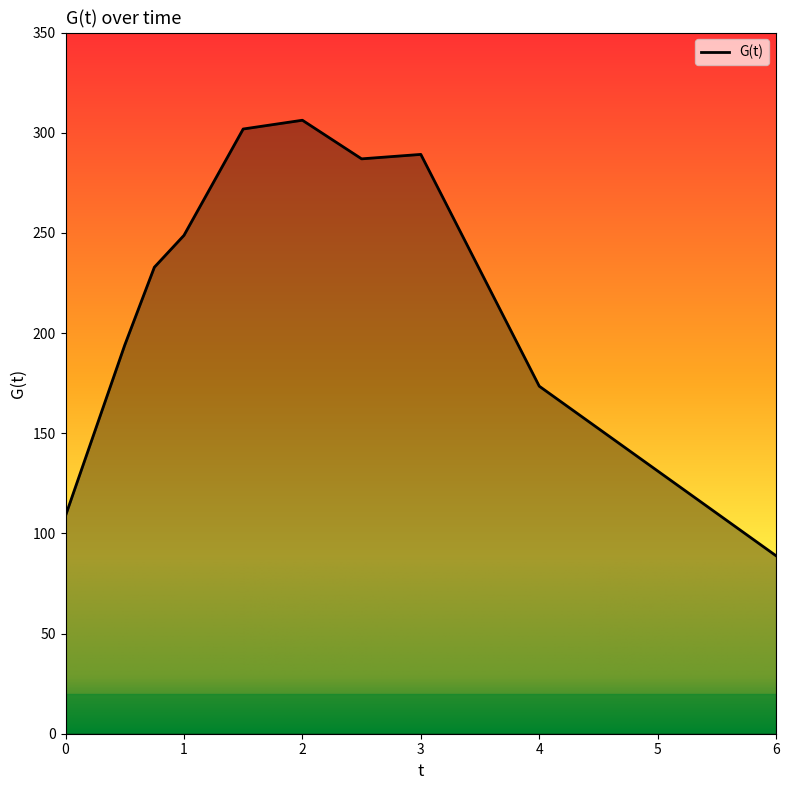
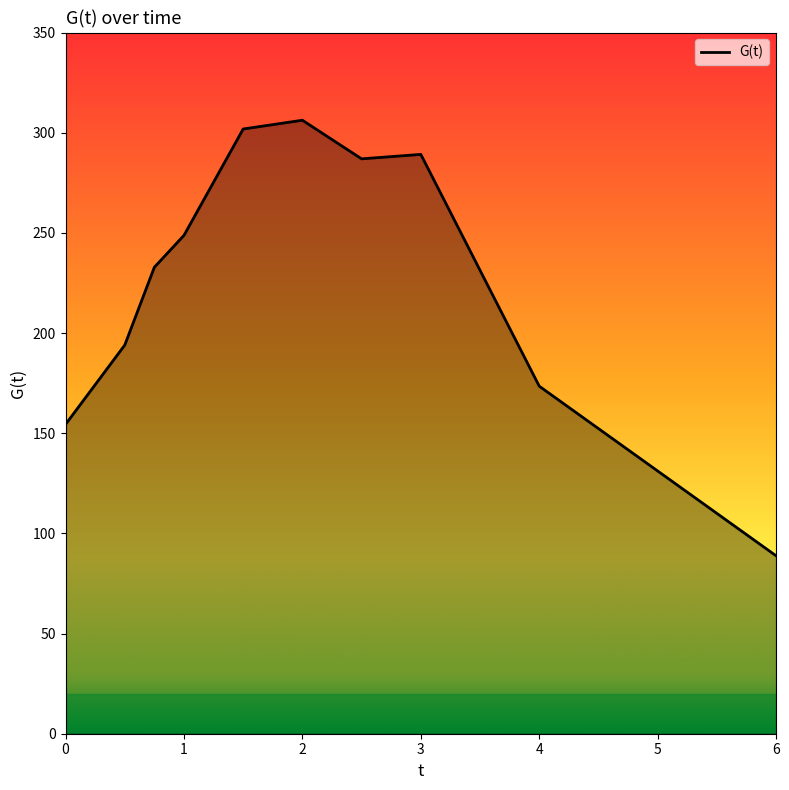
  {
-   "0": 109,
+   "0": 154,
    "1": 249,
    "2": 306,
    "3": 289,
    "4": 173,
    "6": 89
  }
